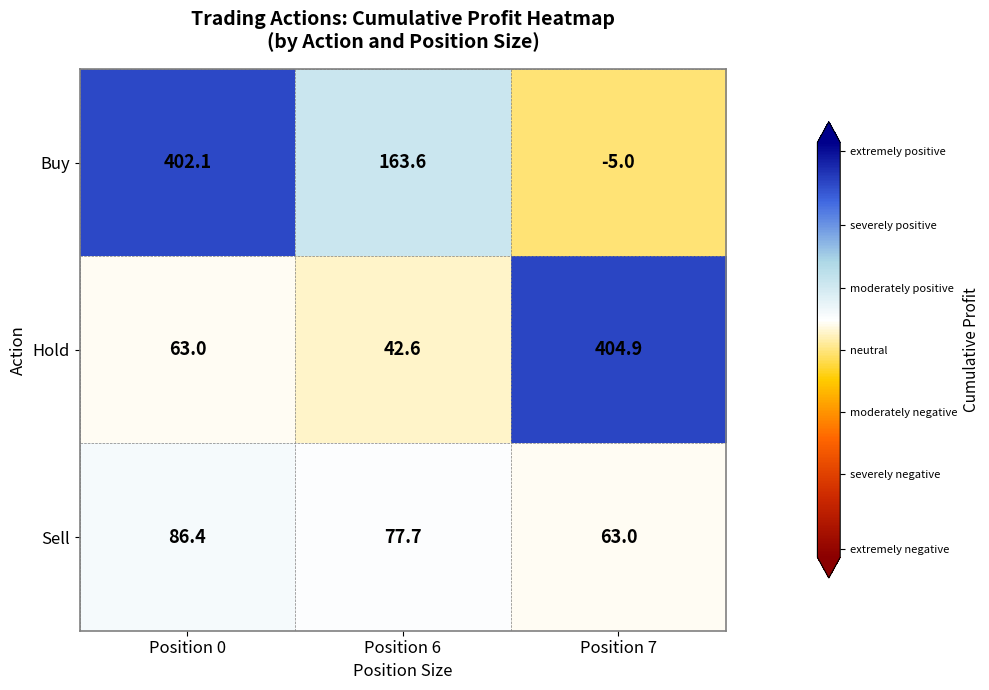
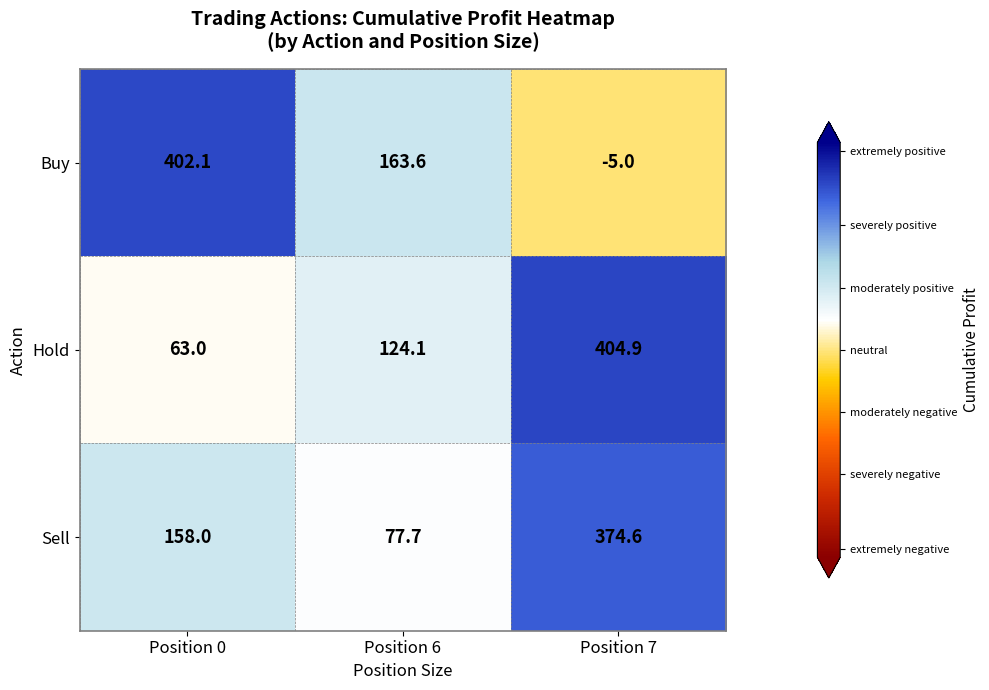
  {
    "Buy": {
      "Position 0": 402.1,
      "Position 6": 163.6,
      "Position 7": -5.0
    },
    "Hold": {
      "Position 0": 63.0,
-     "Position 6": 42.6,
+     "Position 6": 124.1,
      "Position 7": 404.9
    },
    "Sell": {
-     "Position 0": 86.4,
+     "Position 0": 158.0,
      "Position 6": 77.7,
-     "Position 7": 63.0
+     "Position 7": 374.6
    }
  }
